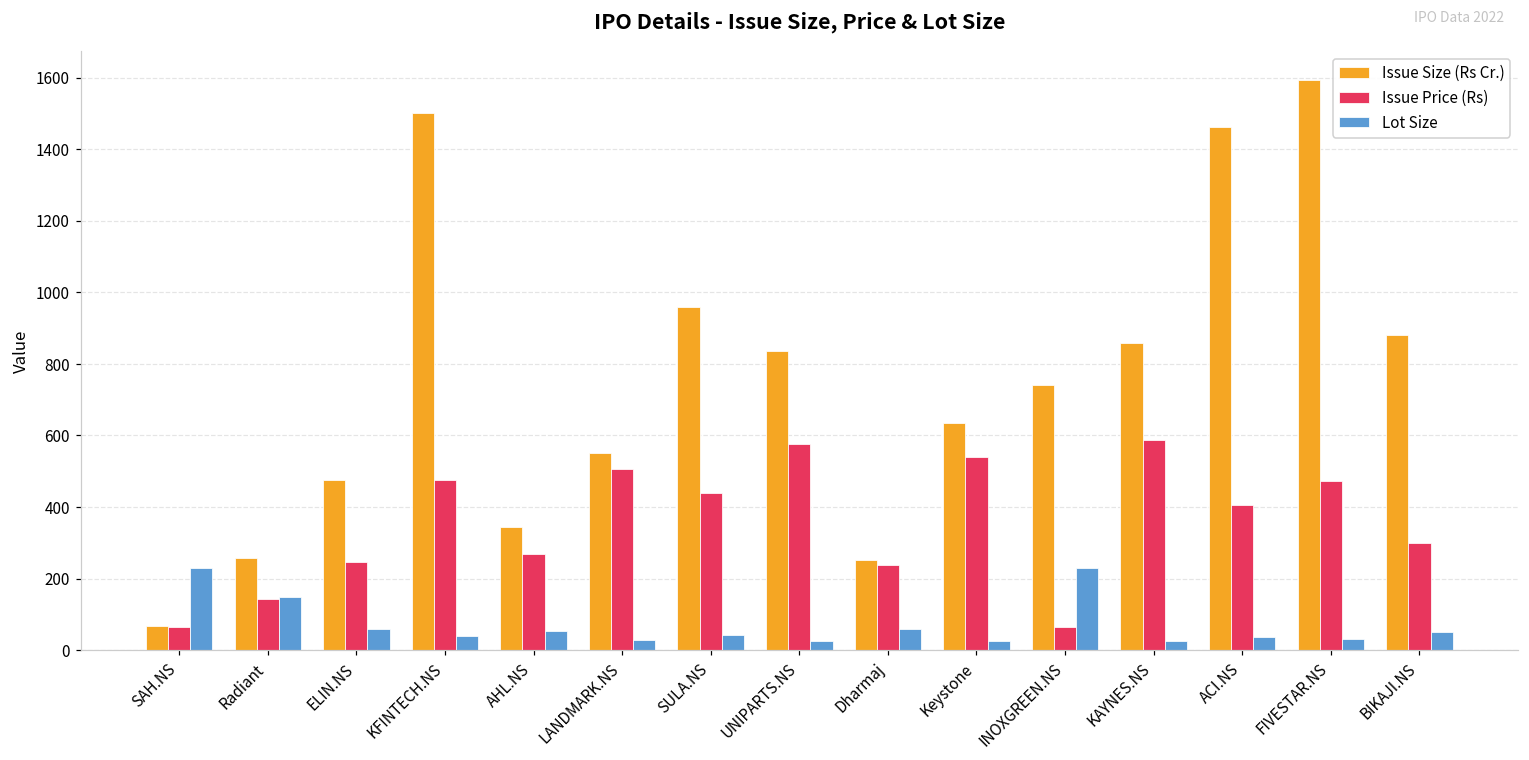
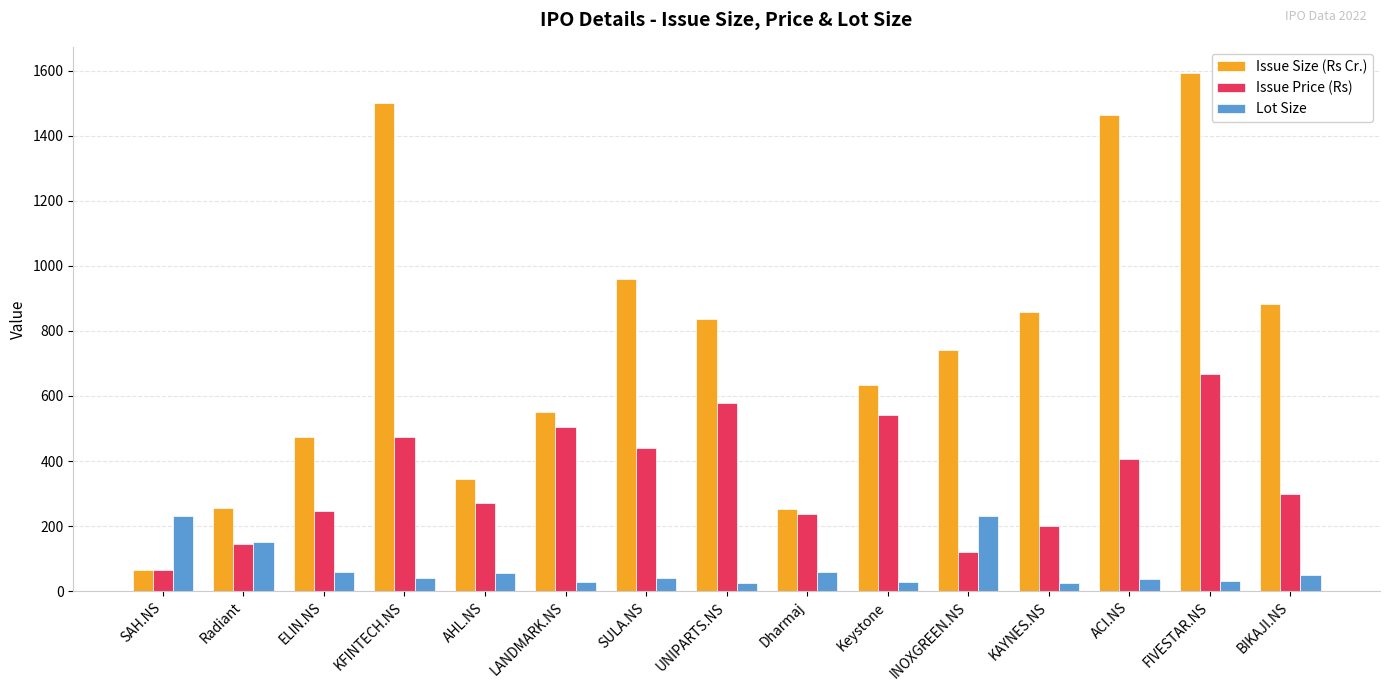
  {
    "Issue Size (Rs Cr.)": {
      "SAH.NS": 70,
      "Radiant": 260,
      "ELIN.NS": 480,
      "KFINTECH.NS": 1500,
      "AHL.NS": 350,
      "LANDMARK.NS": 550,
      "SULA.NS": 960,
      "UNIPARTS.NS": 840,
      "Dharmaj": 250,
      "Keystone": 640,
      "INOXGREEN.NS": 740,
      "KAYNES.NS": 860,
      "ACI.NS": 1460,
      "FIVESTAR.NS": 1590,
      "BIKAJI.NS": 880
    },
    "Issue Price (Rs)": {
      "SAH.NS": 70,
      "Radiant": 140,
      "ELIN.NS": 250,
      "KFINTECH.NS": 480,
      "AHL.NS": 270,
      "LANDMARK.NS": 510,
      "SULA.NS": 440,
      "UNIPARTS.NS": 580,
      "Dharmaj": 240,
      "Keystone": 540,
-     "INOXGREEN.NS": 70,
-     "KAYNES.NS": 590,
+     "INOXGREEN.NS": 120,
+     "KAYNES.NS": 200,
      "ACI.NS": 410,
-     "FIVESTAR.NS": 470,
+     "FIVESTAR.NS": 670,
      "BIKAJI.NS": 300
    },
    "Lot Size": {
      "SAH.NS": 230,
      "Radiant": 150,
      "ELIN.NS": 60,
      "KFINTECH.NS": 40,
      "AHL.NS": 60,
      "LANDMARK.NS": 30,
      "SULA.NS": 40,
      "UNIPARTS.NS": 30,
      "Dharmaj": 60,
      "Keystone": 30,
      "INOXGREEN.NS": 230,
      "KAYNES.NS": 30,
      "ACI.NS": 40,
      "FIVESTAR.NS": 30,
      "BIKAJI.NS": 50
    }
  }
